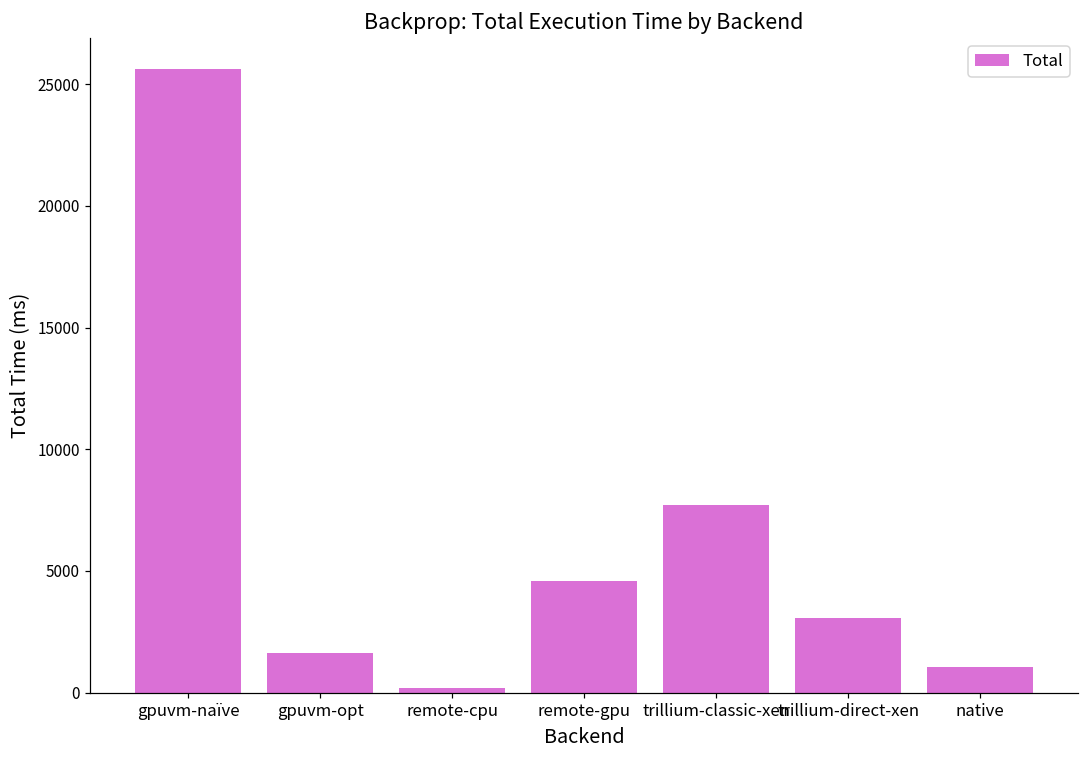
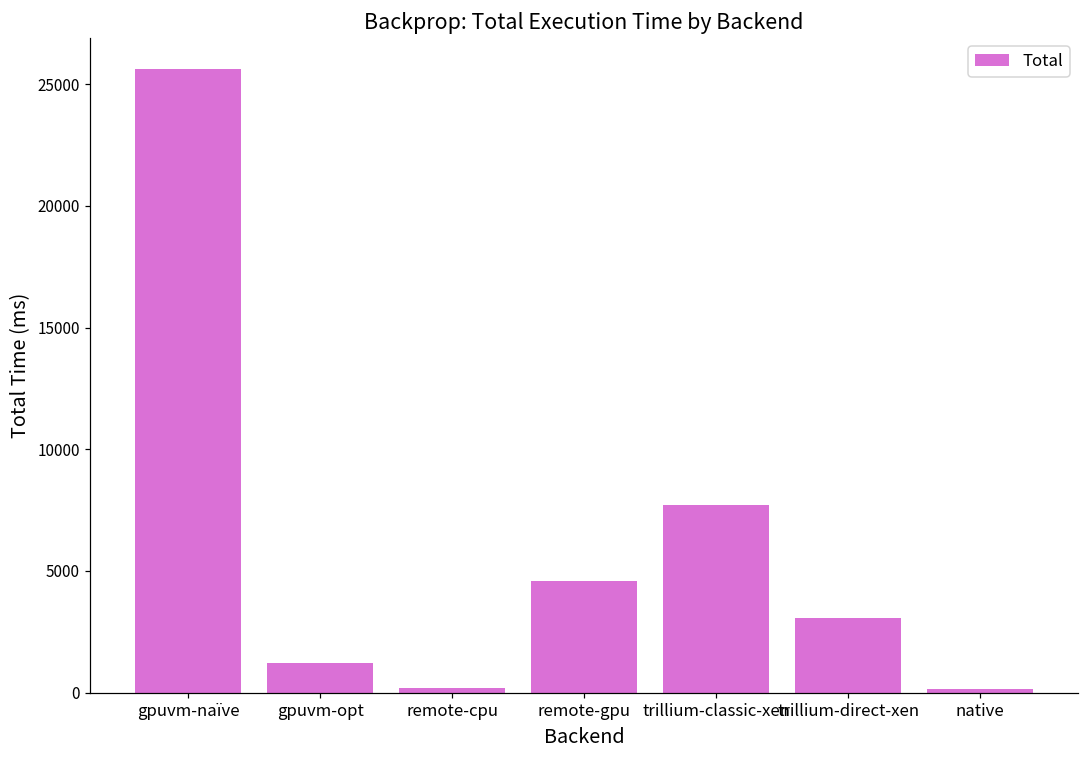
  {
    "gpuvm-naïve": 25600,
-   "gpuvm-opt": 1600,
+   "gpuvm-opt": 1200,
    "remote-cpu": 200,
    "remote-gpu": 4600,
    "trillium-classic-xen": 7700,
    "trillium-direct-xen": 3100,
-   "native": 1100
+   "native": 200
  }
